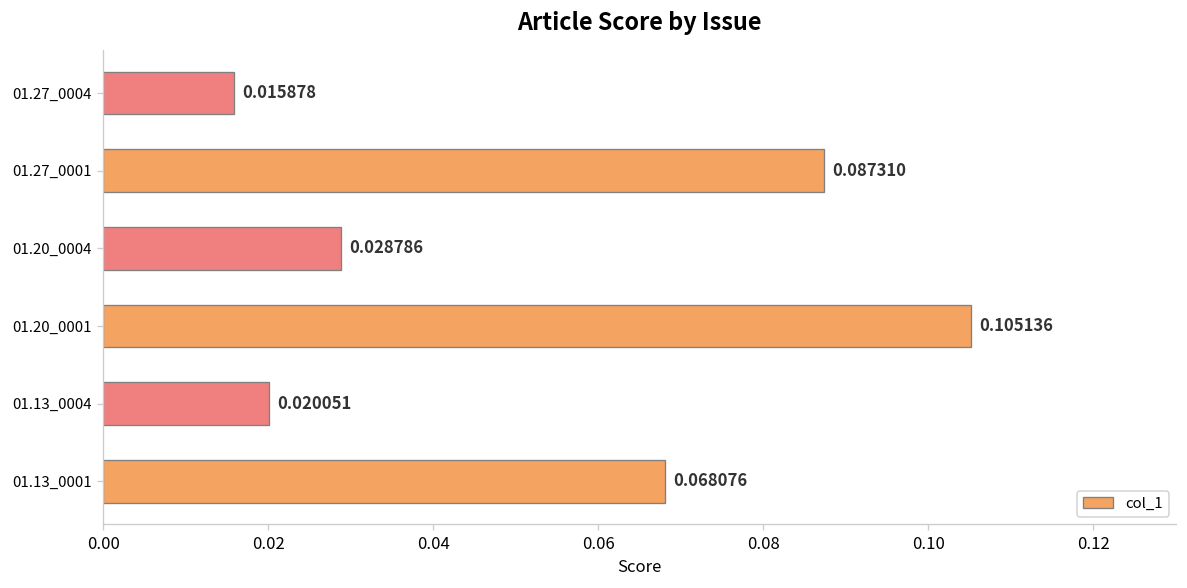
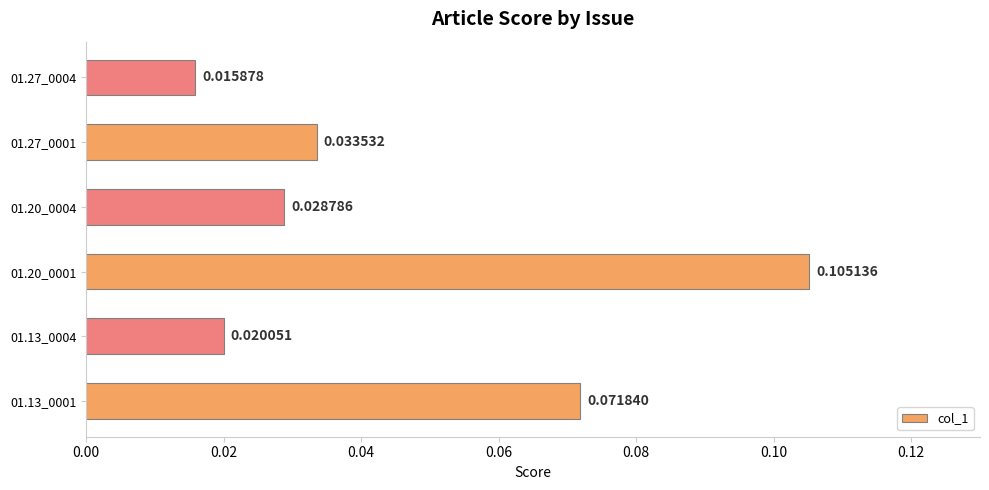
  {
    "01.27_0004": 0.015878,
-   "01.27_0001": 0.087310,
+   "01.27_0001": 0.033532,
    "01.20_0004": 0.028786,
    "01.20_0001": 0.105136,
    "01.13_0004": 0.020051,
-   "01.13_0001": 0.068076
+   "01.13_0001": 0.071840
  }
